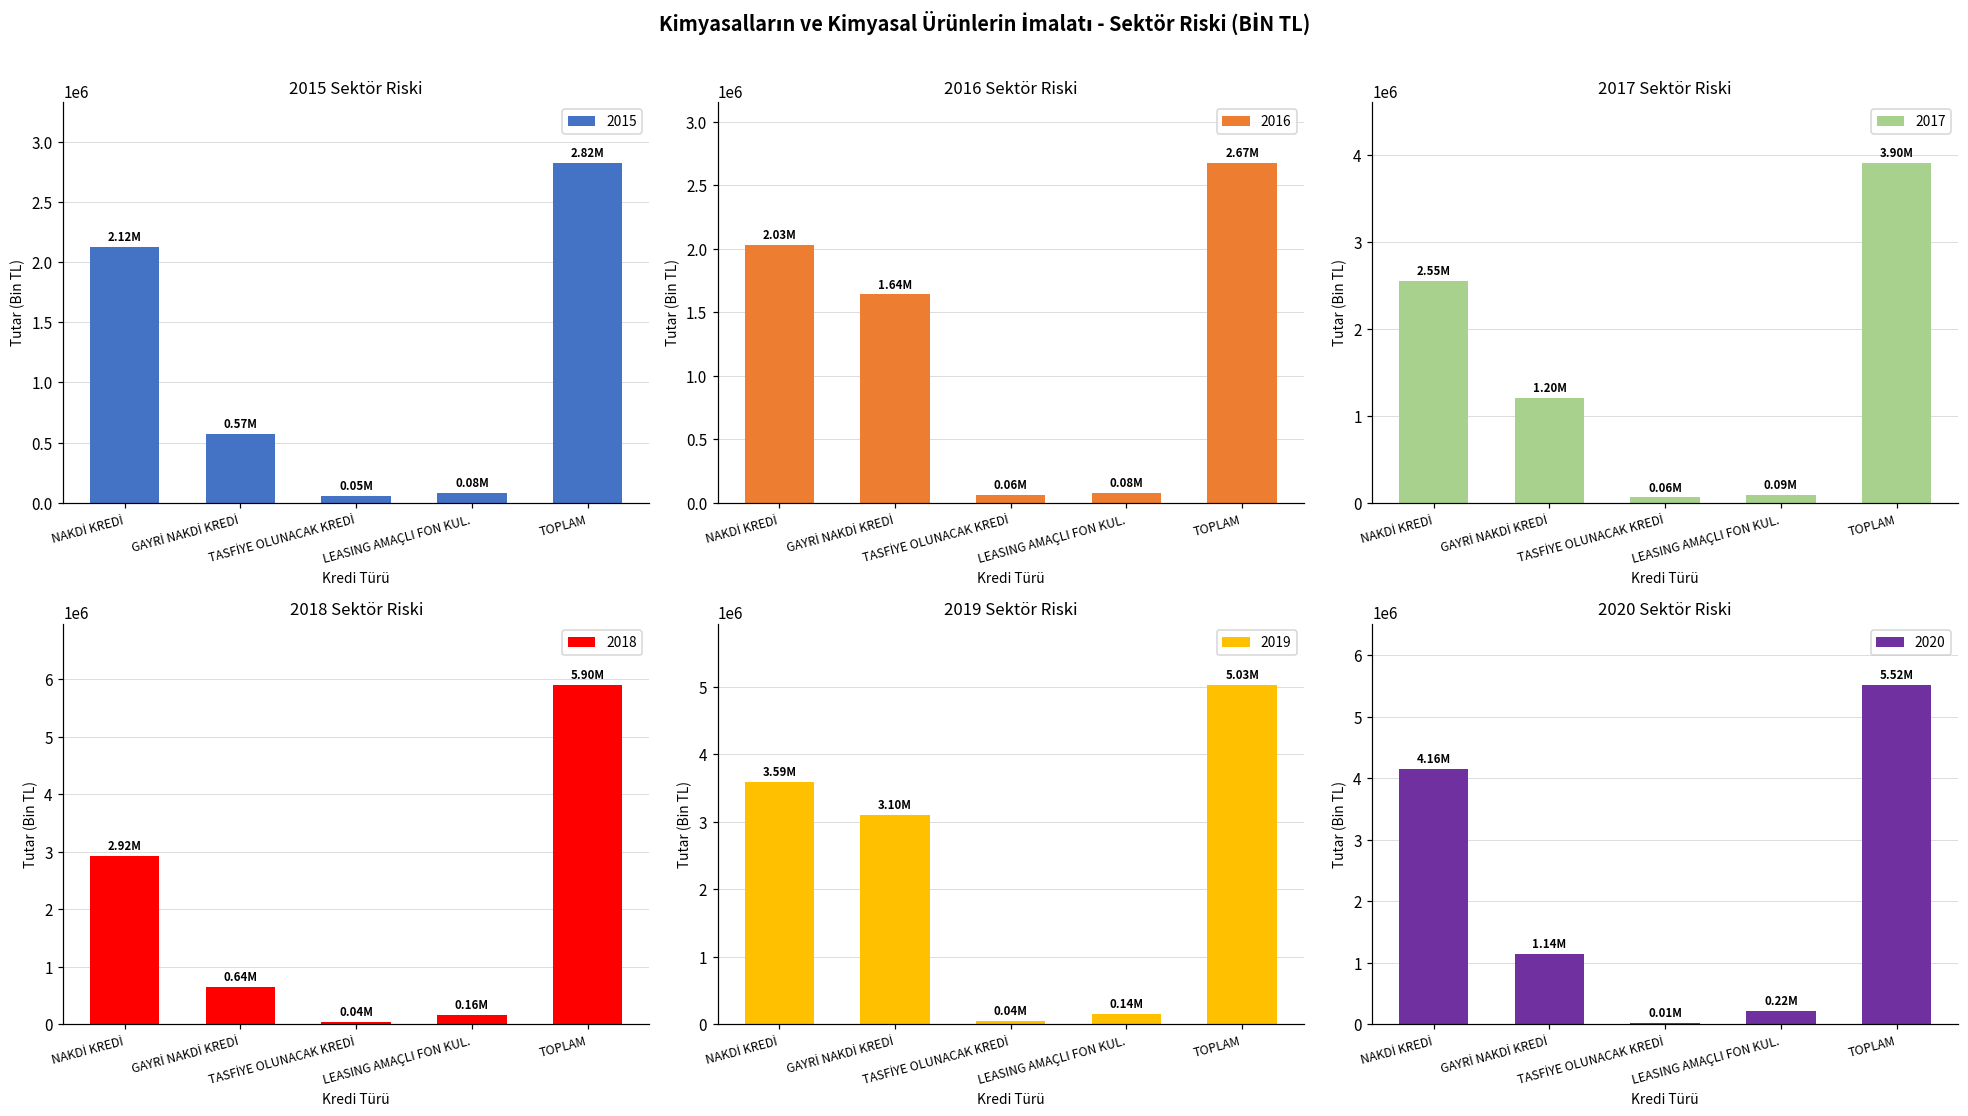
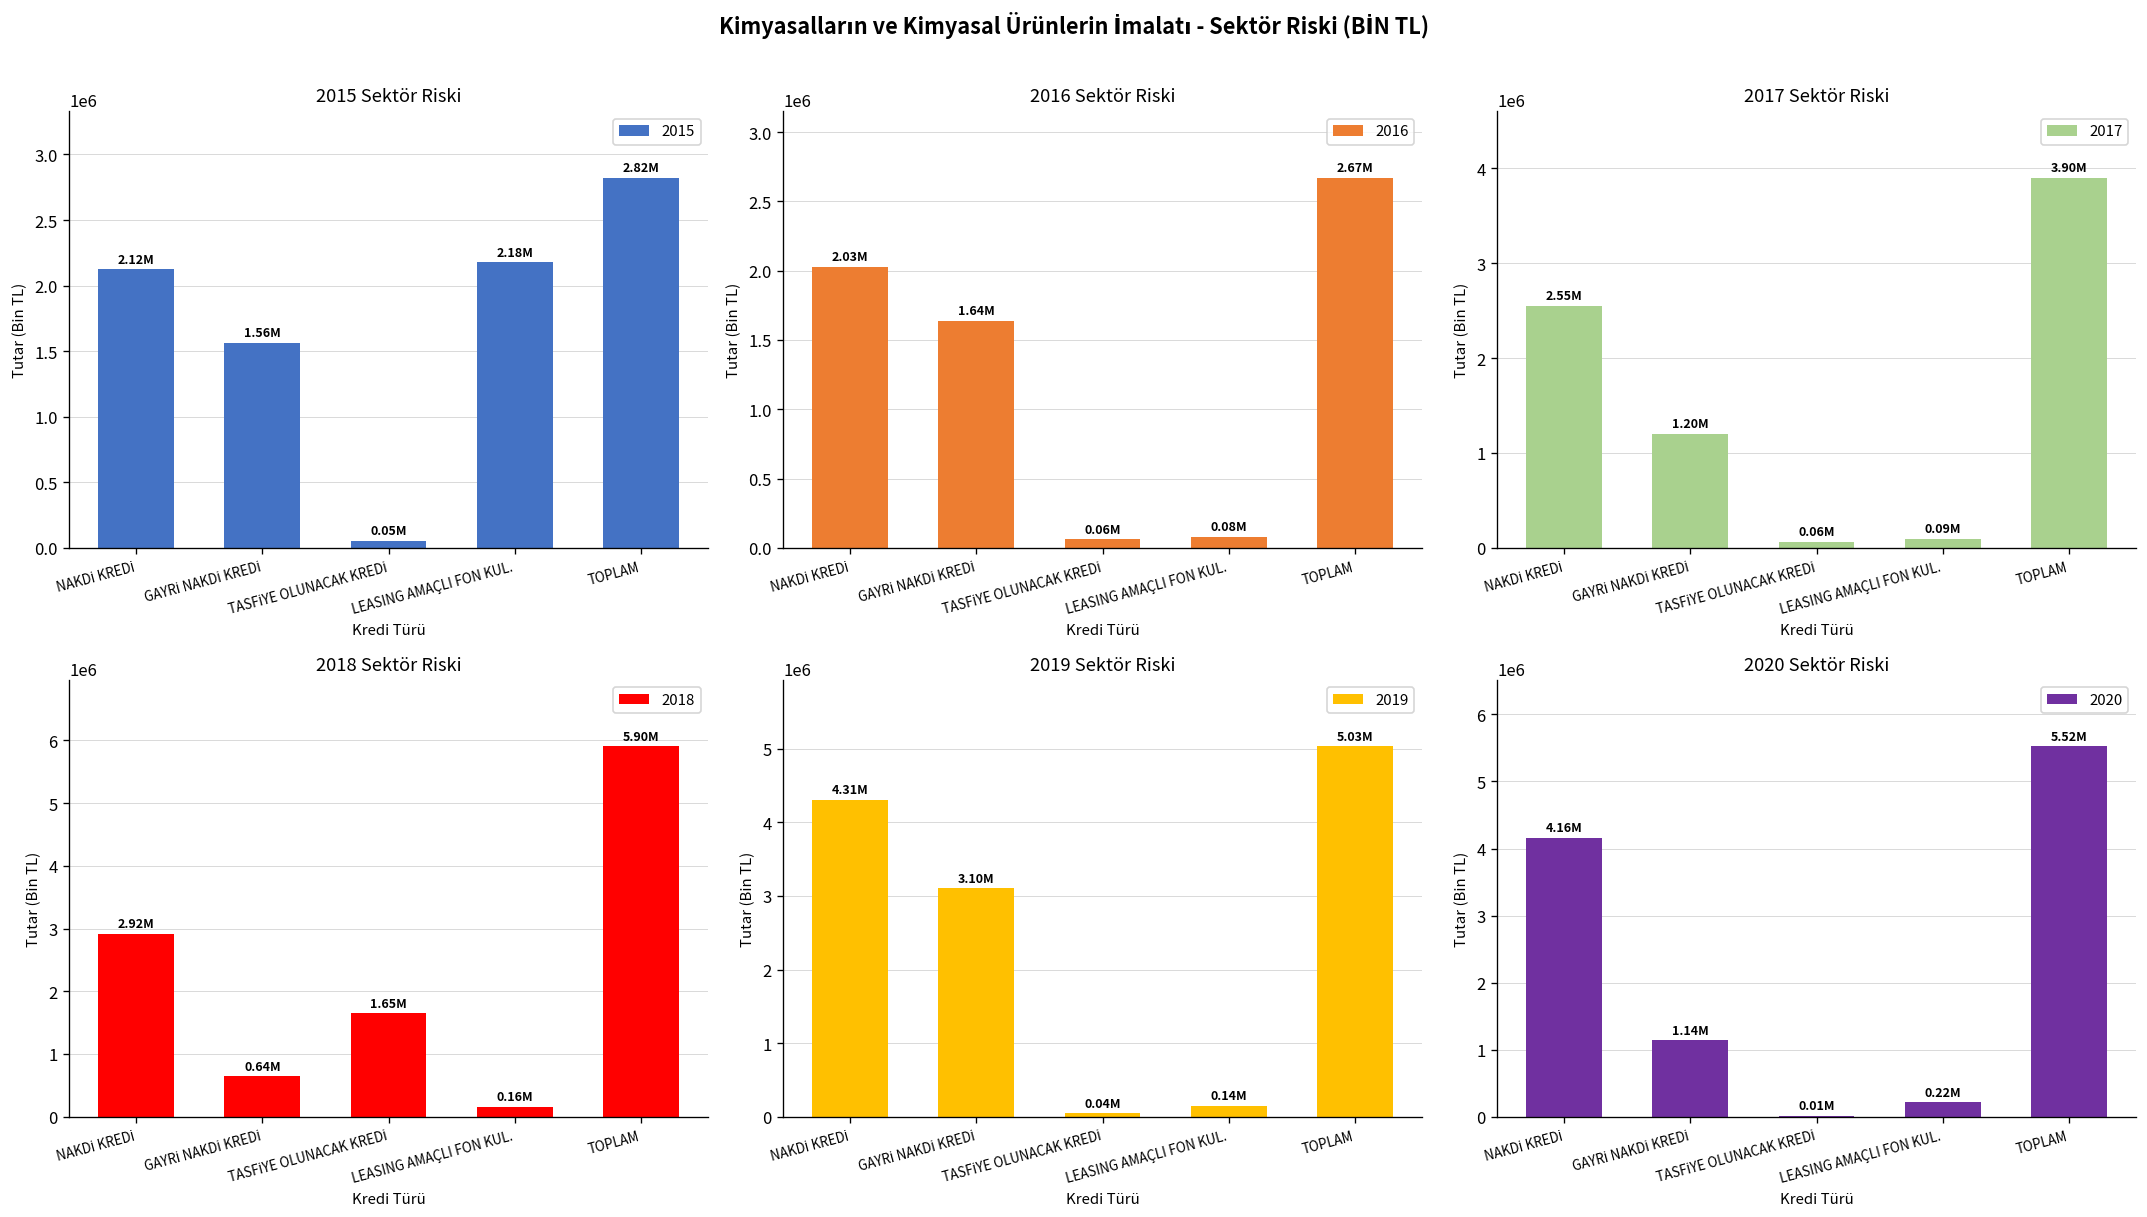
  {
    "2015 Sektör Riski": {
      "NAKDİ KREDİ": "2.12M",
-     "GAYRİ NAKDİ KREDİ": "0.57M",
+     "GAYRİ NAKDİ KREDİ": "1.56M",
      "TASFİYE OLUNACAK KREDİ": "0.05M",
-     "LEASING AMAÇLI FON KUL.": "0.08M",
+     "LEASING AMAÇLI FON KUL.": "2.18M",
      "TOPLAM": "2.82M"
    },
    "2016 Sektör Riski": {
      "NAKDİ KREDİ": "2.03M",
      "GAYRİ NAKDİ KREDİ": "1.64M",
      "TASFİYE OLUNACAK KREDİ": "0.06M",
      "LEASING AMAÇLI FON KUL.": "0.08M",
      "TOPLAM": "2.67M"
    },
    "2017 Sektör Riski": {
      "NAKDİ KREDİ": "2.55M",
      "GAYRİ NAKDİ KREDİ": "1.20M",
      "TASFİYE OLUNACAK KREDİ": "0.06M",
      "LEASING AMAÇLI FON KUL.": "0.09M",
      "TOPLAM": "3.90M"
    },
    "2018 Sektör Riski": {
      "NAKDİ KREDİ": "2.92M",
      "GAYRİ NAKDİ KREDİ": "0.64M",
-     "TASFİYE OLUNACAK KREDİ": "0.04M",
+     "TASFİYE OLUNACAK KREDİ": "1.65M",
      "LEASING AMAÇLI FON KUL.": "0.16M",
      "TOPLAM": "5.90M"
    },
    "2019 Sektör Riski": {
-     "NAKDİ KREDİ": "3.59M",
+     "NAKDİ KREDİ": "4.31M",
      "GAYRİ NAKDİ KREDİ": "3.10M",
      "TASFİYE OLUNACAK KREDİ": "0.04M",
      "LEASING AMAÇLI FON KUL.": "0.14M",
      "TOPLAM": "5.03M"
    },
    "2020 Sektör Riski": {
      "NAKDİ KREDİ": "4.16M",
      "GAYRİ NAKDİ KREDİ": "1.14M",
      "TASFİYE OLUNACAK KREDİ": "0.01M",
      "LEASING AMAÇLI FON KUL.": "0.22M",
      "TOPLAM": "5.52M"
    }
  }
